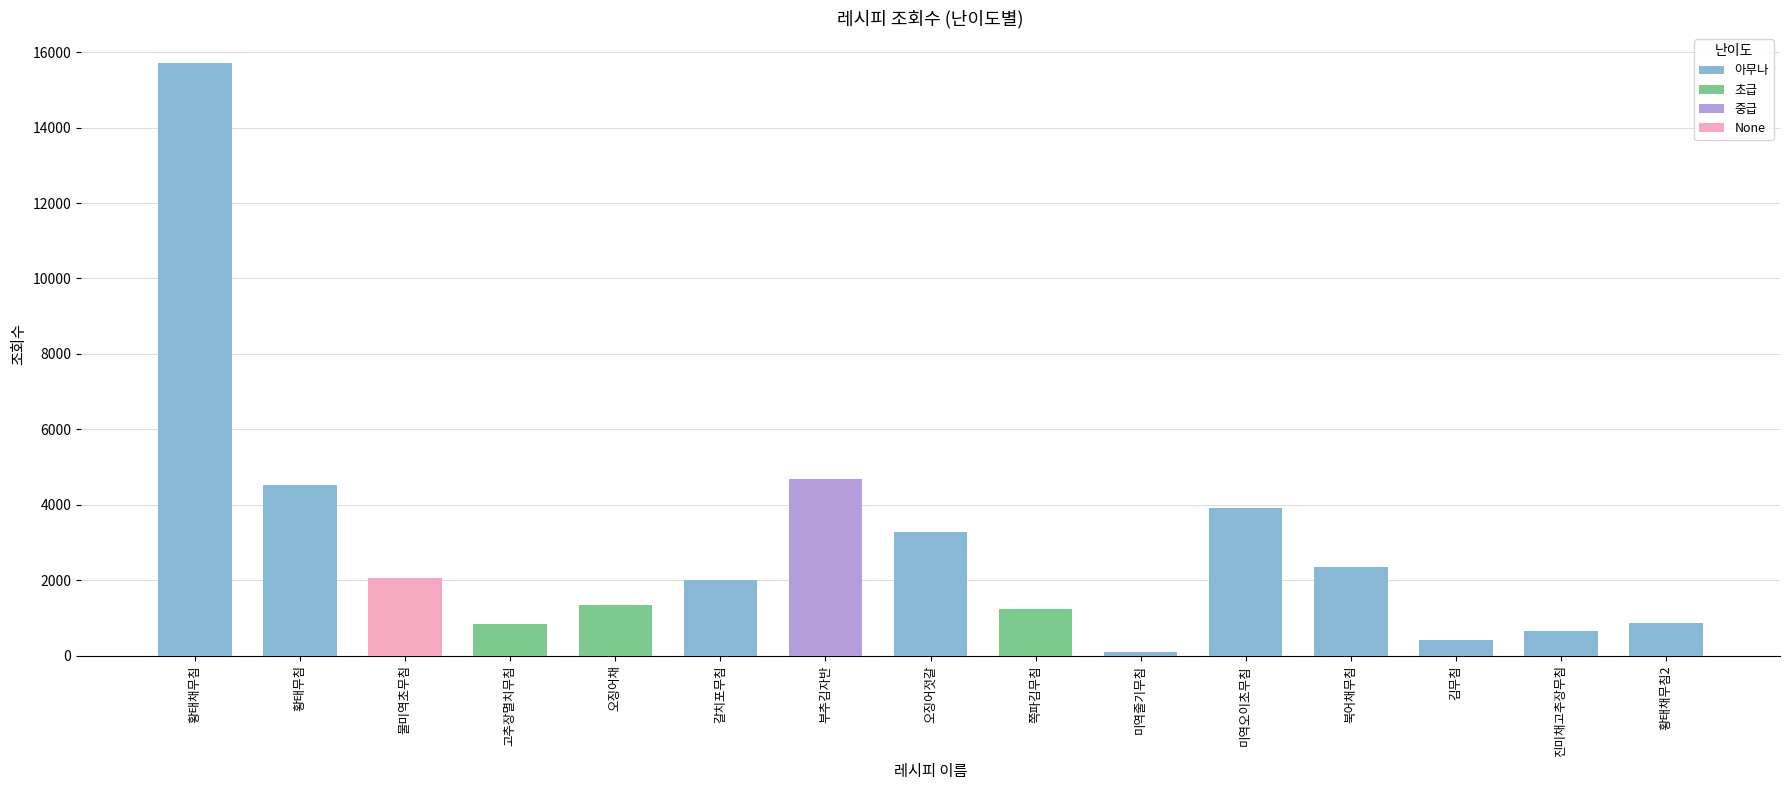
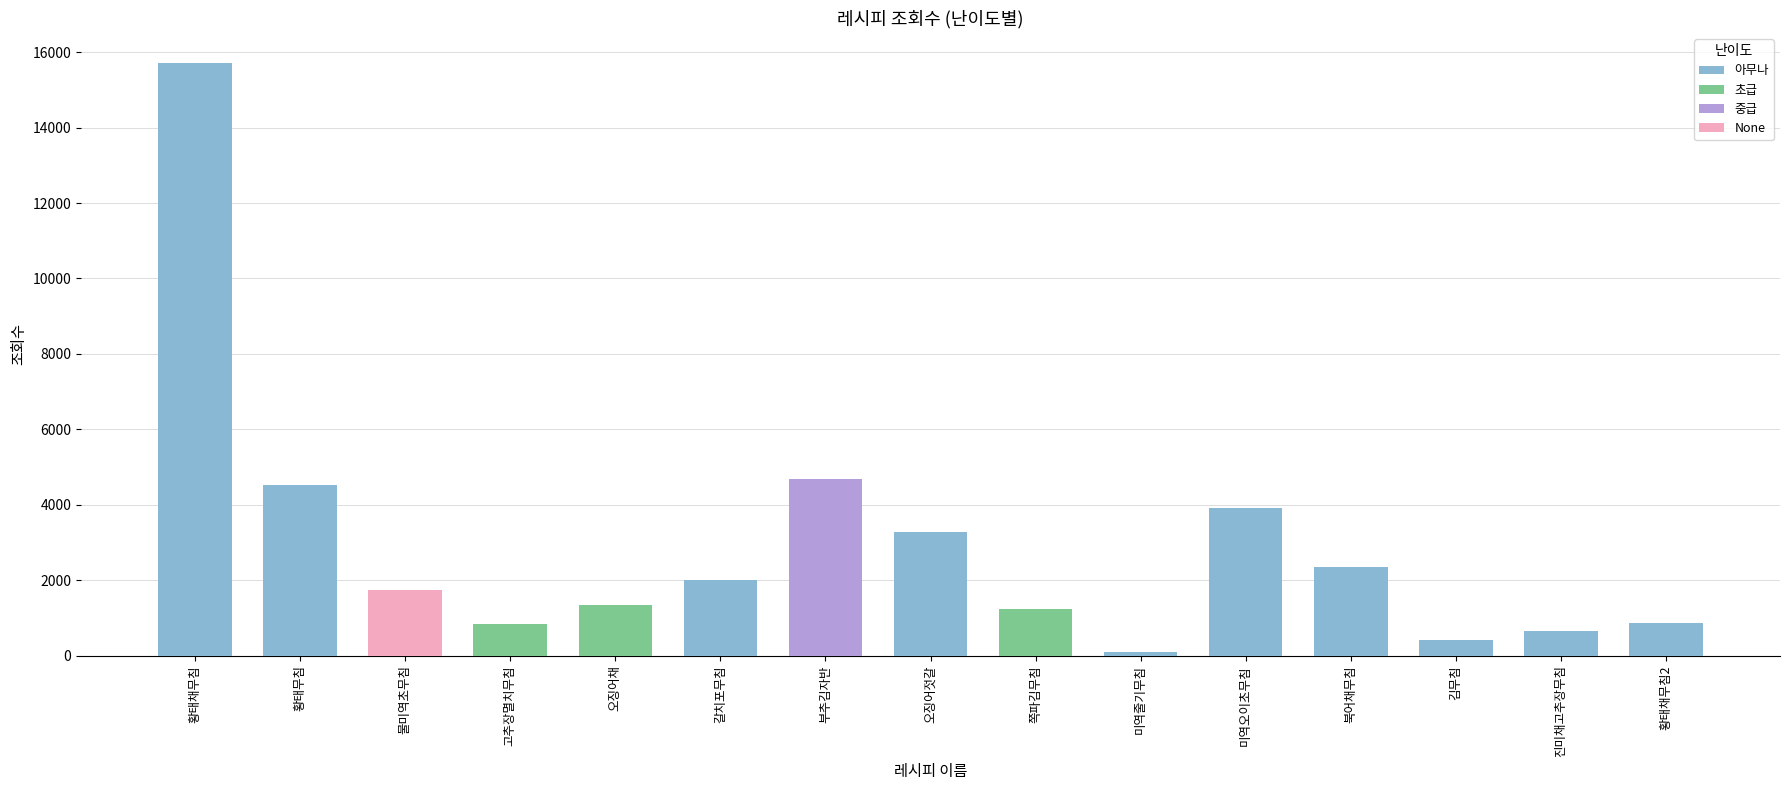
  {
    "초급": {
      "고추장멸치무침": 900,
      "오징어채": 1400,
      "쪽파김무침": 1200
    },
    "None": {
-     "물미역초무침": 2100
+     "물미역초무침": 1800
    }
  }
